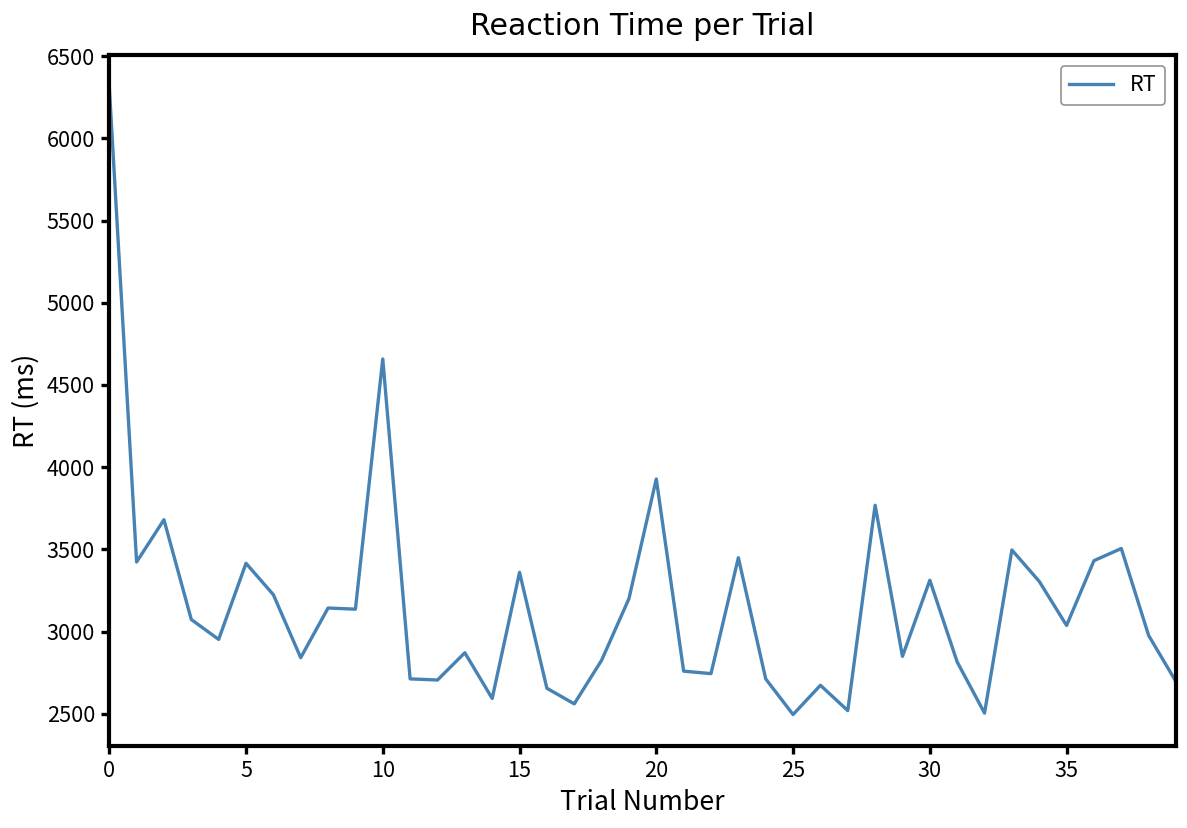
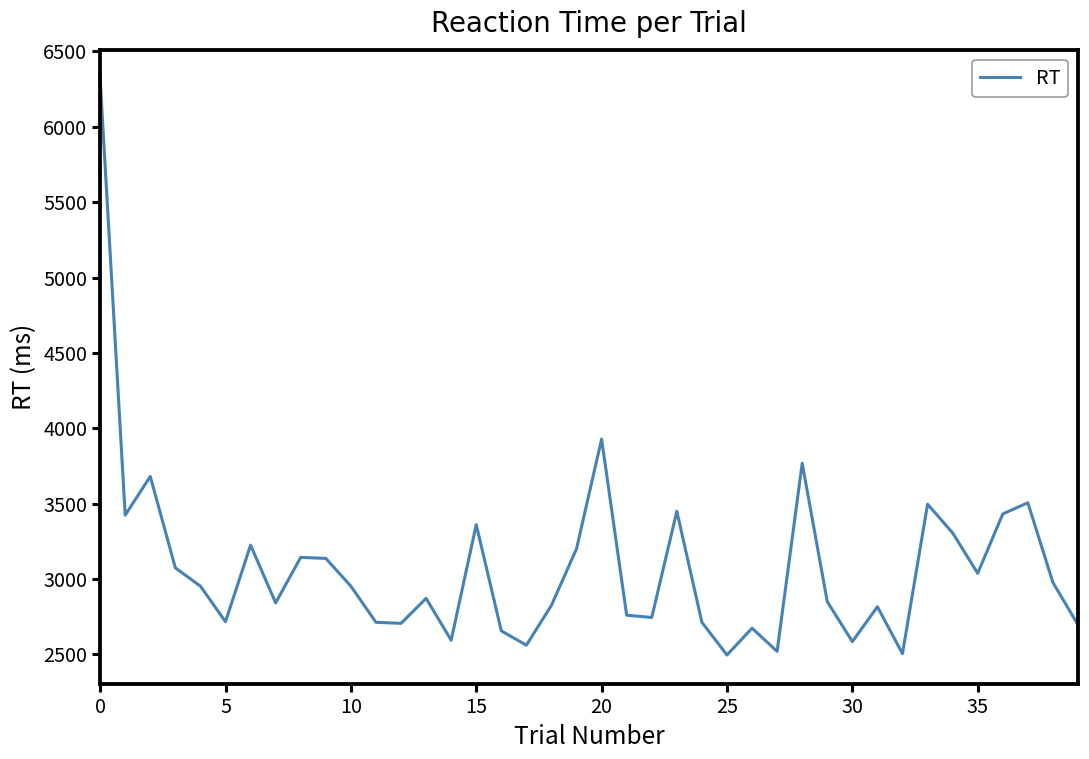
  {
    "0": 6320,
-   "5": 3420,
-   "10": 4660,
+   "5": 2720,
+   "10": 2950,
    "15": 3360,
    "20": 3930,
    "25": 2500,
-   "30": 3310,
+   "30": 2580,
    "35": 3040
  }
